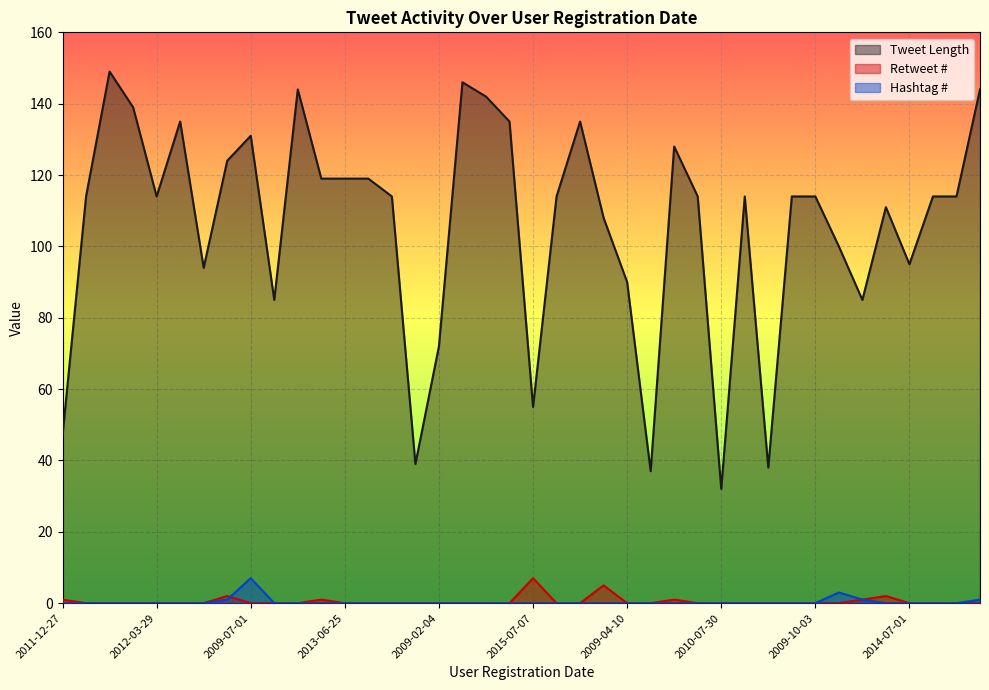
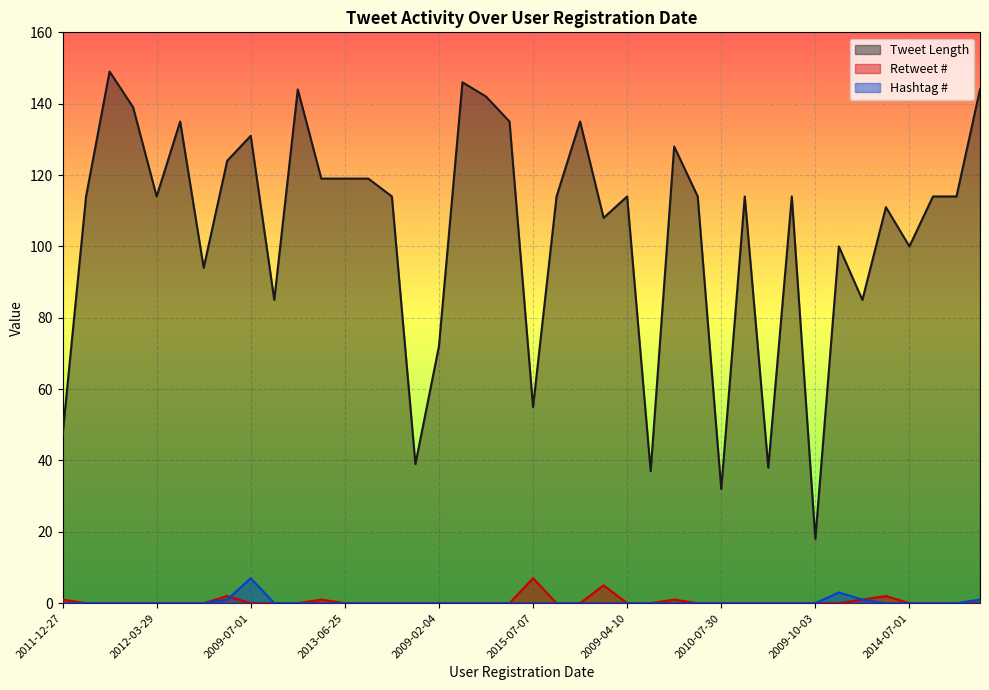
  {
    "Tweet Length": {
      "2011-12-27": 47,
      "2012-03-29": 114,
      "2009-07-01": 131,
      "2015-07-07": 55,
-     "2009-04-10": 90,
-     "2009-10-03": 114,
-     "2014-07-01": 95
+     "2009-04-10": 114,
+     "2009-10-03": 18,
+     "2014-07-01": 100
    },
    "Retweet #": {
      "2011-12-27": 1,
      "2009-07-01": 0,
      "2015-07-07": 7
    },
    "Hashtag #": {
      "2011-12-27": 0,
      "2009-07-01": 7,
      "2015-07-07": 0
    }
  }
